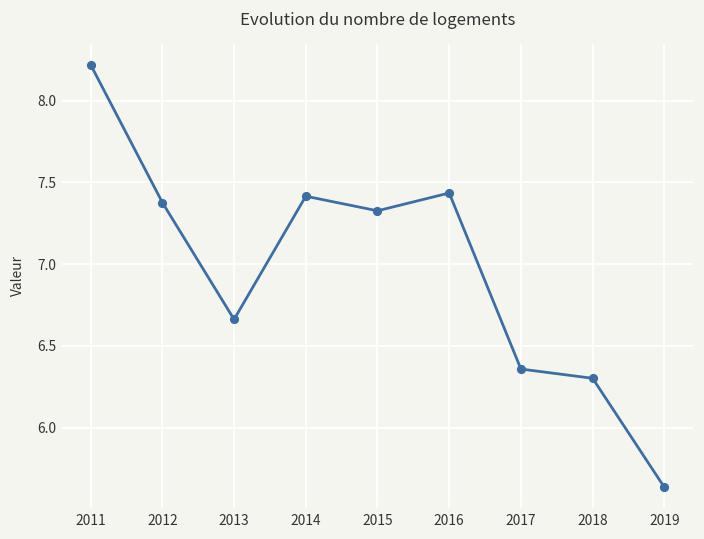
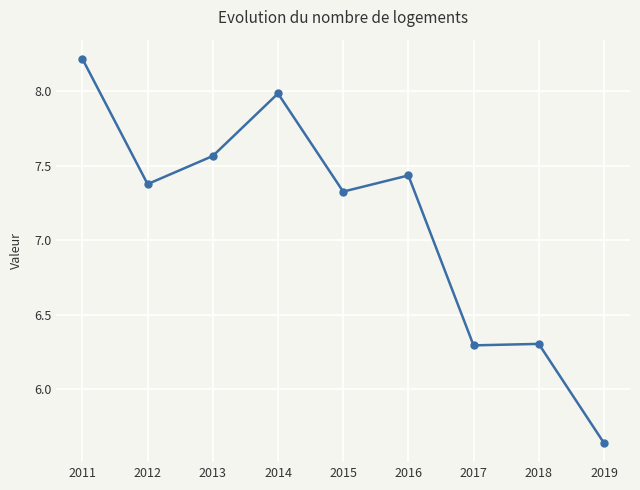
  {
    "2011": 8.22,
    "2012": 7.38,
-   "2013": 6.66,
-   "2014": 7.42,
+   "2013": 7.57,
+   "2014": 7.99,
    "2015": 7.33,
    "2016": 7.44,
-   "2017": 6.36,
+   "2017": 6.29,
    "2018": 6.30,
    "2019": 5.64
  }
